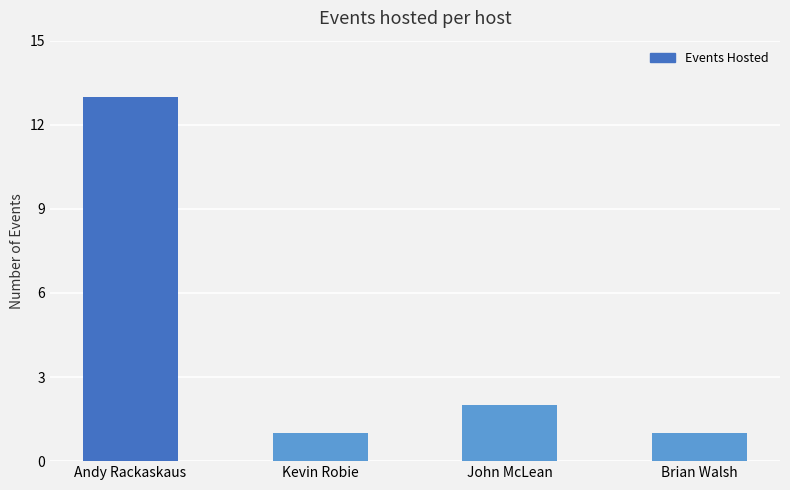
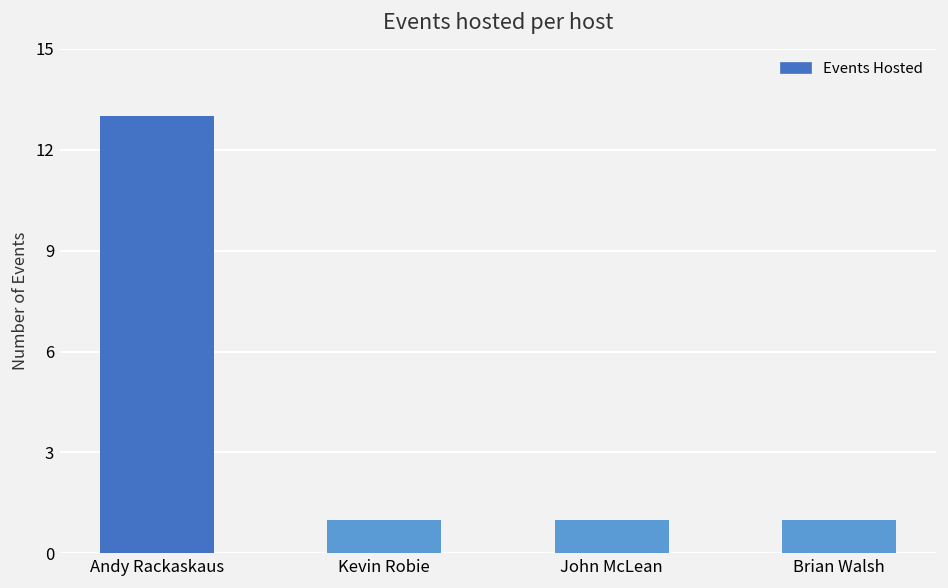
  {
    "Andy Rackaskaus": 13,
    "Kevin Robie": 1,
-   "John McLean": 2,
+   "John McLean": 1,
    "Brian Walsh": 1
  }
